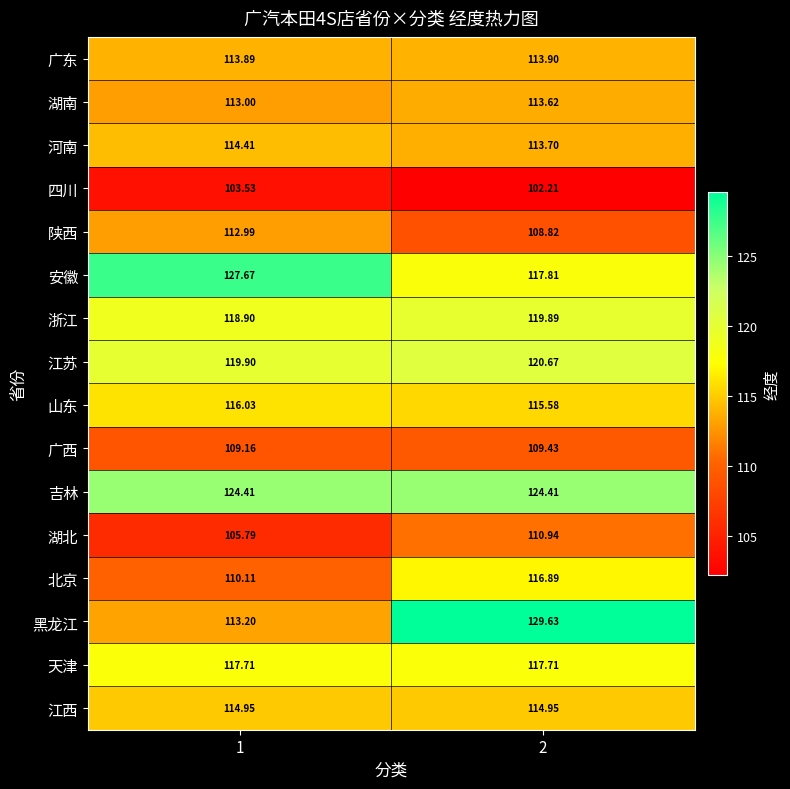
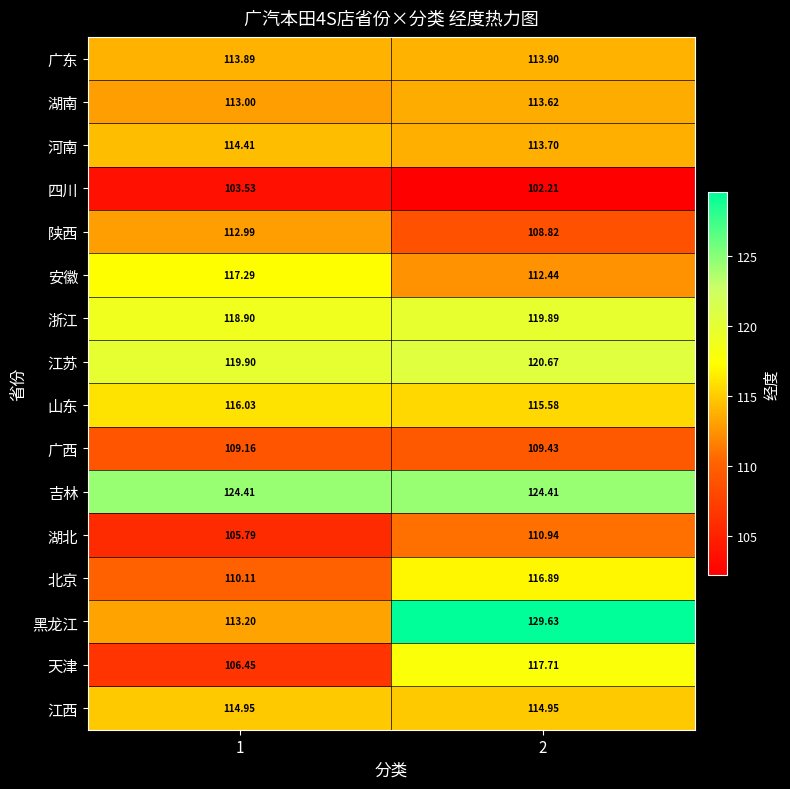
  {
    "广东": {
      "1": 113.89,
      "2": 113.90
    },
    "湖南": {
      "1": 113.00,
      "2": 113.62
    },
    "河南": {
      "1": 114.41,
      "2": 113.70
    },
    "四川": {
      "1": 103.53,
      "2": 102.21
    },
    "陕西": {
      "1": 112.99,
      "2": 108.82
    },
    "安徽": {
-     "1": 127.67,
-     "2": 117.81
+     "1": 117.29,
+     "2": 112.44
    },
    "浙江": {
      "1": 118.90,
      "2": 119.89
    },
    "江苏": {
      "1": 119.90,
      "2": 120.67
    },
    "山东": {
      "1": 116.03,
      "2": 115.58
    },
    "广西": {
      "1": 109.16,
      "2": 109.43
    },
    "吉林": {
      "1": 124.41,
      "2": 124.41
    },
    "湖北": {
      "1": 105.79,
      "2": 110.94
    },
    "北京": {
      "1": 110.11,
      "2": 116.89
    },
    "黑龙江": {
      "1": 113.20,
      "2": 129.63
    },
    "天津": {
-     "1": 117.71,
+     "1": 106.45,
      "2": 117.71
    },
    "江西": {
      "1": 114.95,
      "2": 114.95
    }
  }
